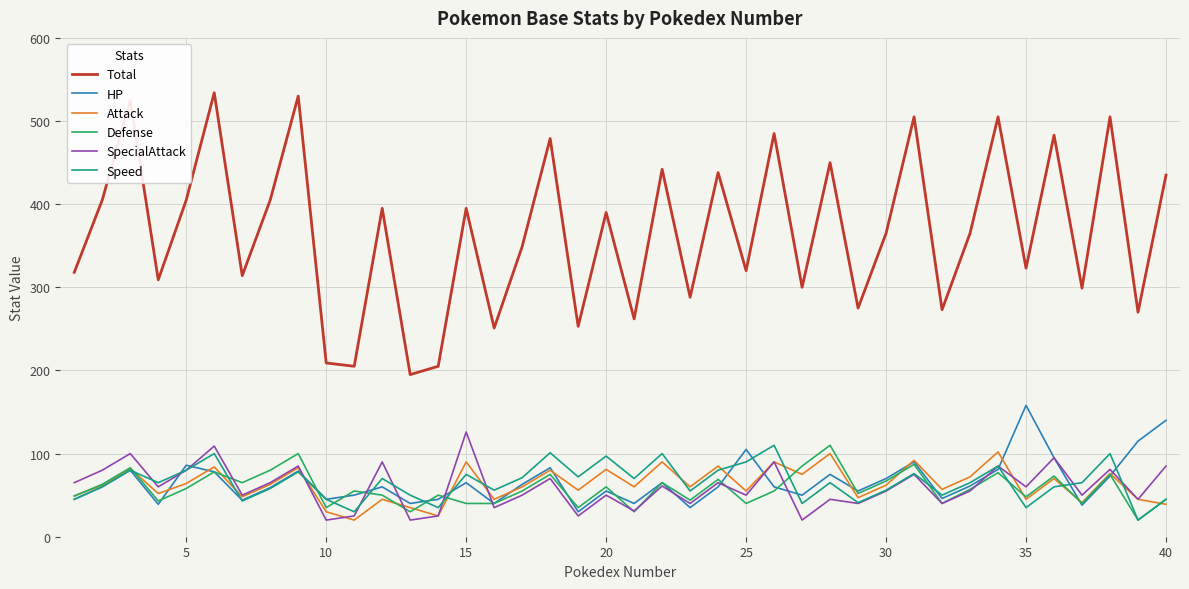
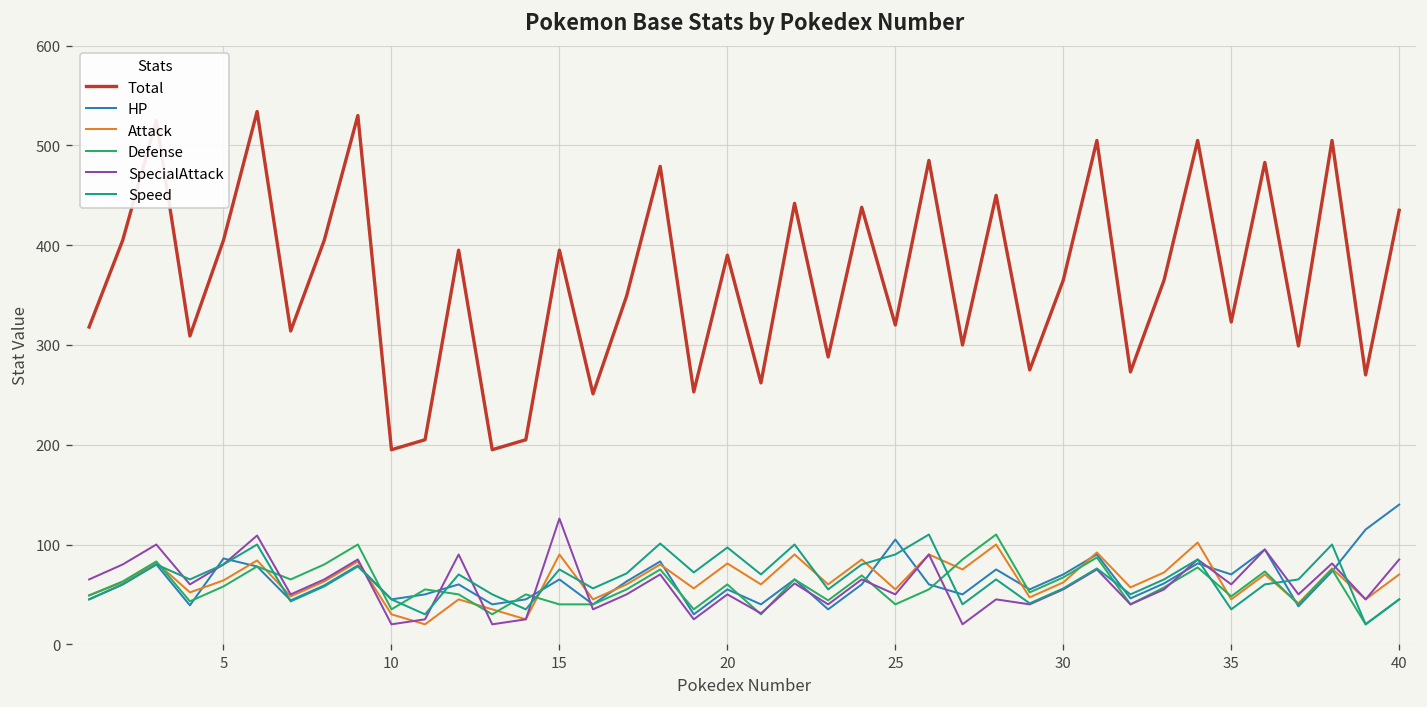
  {
    "Total": {
      "5": 410,
-     "10": 210,
+     "10": 200,
      "15": 400,
      "20": 390,
      "25": 320,
      "30": 370,
      "35": 320,
      "40": 440
    },
    "HP": {
      "5": 90,
      "15": 70,
      "20": 60,
      "25": 110,
-     "35": 160,
+     "35": 70,
      "40": 140
    },
    "Attack": {
      "5": 60,
      "10": 30,
      "15": 90,
      "20": 80,
      "25": 60,
      "30": 60,
-     "40": 40
+     "40": 70
    },
    "SpecialAttack": {
      "10": 20,
      "15": 130,
      "20": 50,
      "25": 50,
      "35": 60,
      "40": 90
    }
  }
